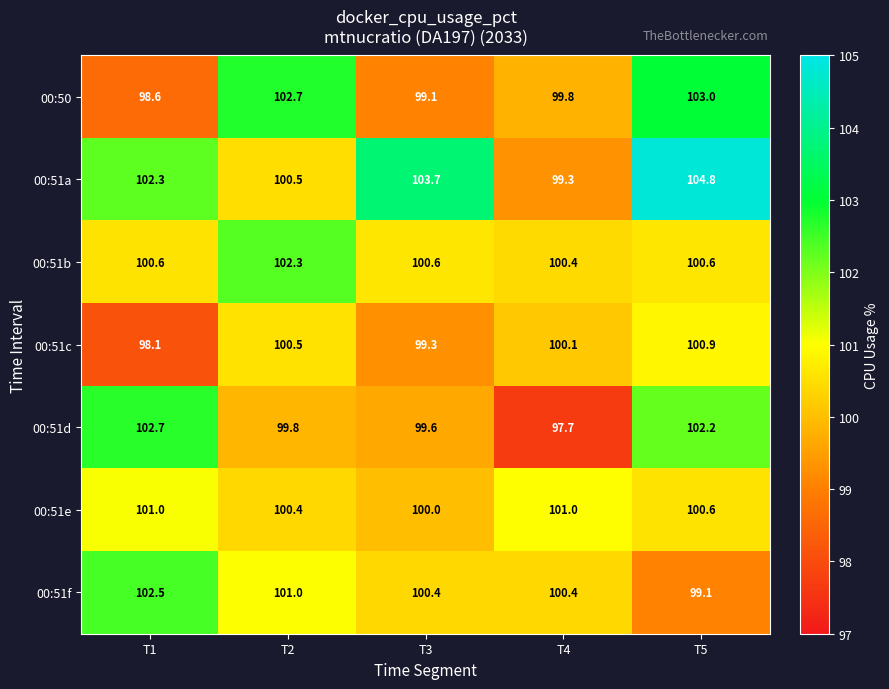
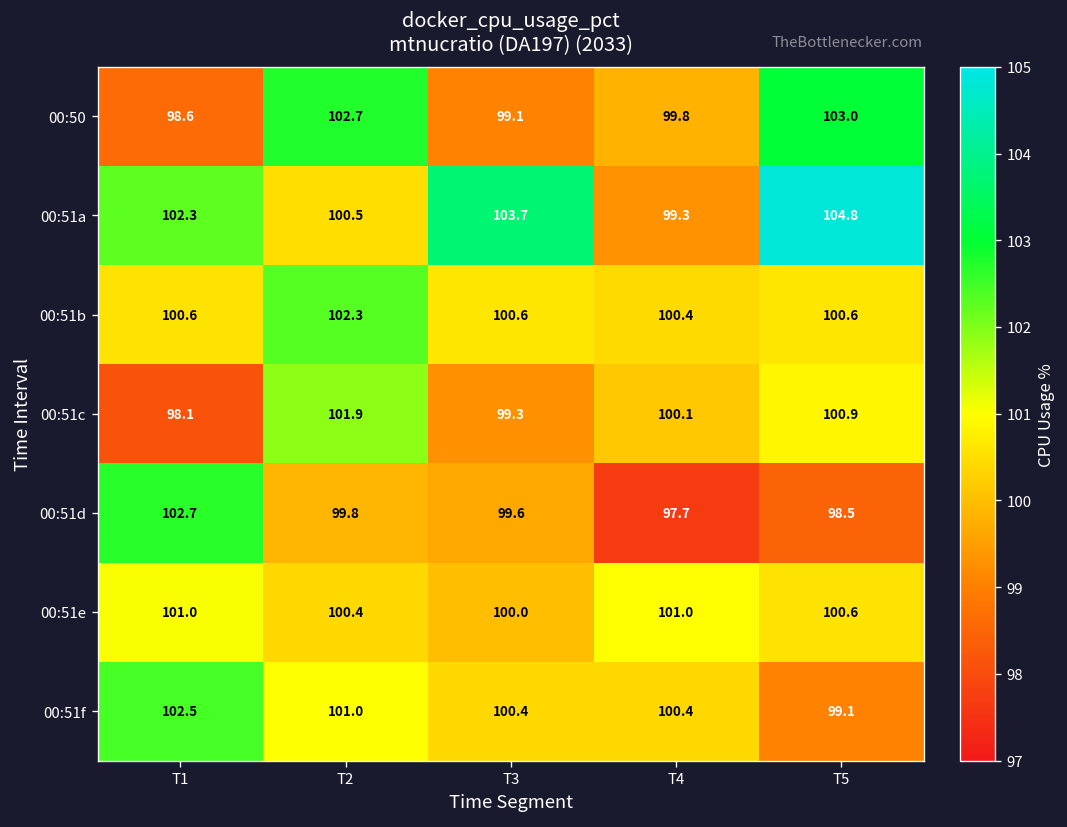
  {
    "00:50": {
      "T1": 98.6,
      "T2": 102.7,
      "T3": 99.1,
      "T4": 99.8,
      "T5": 103.0
    },
    "00:51a": {
      "T1": 102.3,
      "T2": 100.5,
      "T3": 103.7,
      "T4": 99.3,
      "T5": 104.8
    },
    "00:51b": {
      "T1": 100.6,
      "T2": 102.3,
      "T3": 100.6,
      "T4": 100.4,
      "T5": 100.6
    },
    "00:51c": {
      "T1": 98.1,
-     "T2": 100.5,
+     "T2": 101.9,
      "T3": 99.3,
      "T4": 100.1,
      "T5": 100.9
    },
    "00:51d": {
      "T1": 102.7,
      "T2": 99.8,
      "T3": 99.6,
      "T4": 97.7,
-     "T5": 102.2
+     "T5": 98.5
    },
    "00:51e": {
      "T1": 101.0,
      "T2": 100.4,
      "T3": 100.0,
      "T4": 101.0,
      "T5": 100.6
    },
    "00:51f": {
      "T1": 102.5,
      "T2": 101.0,
      "T3": 100.4,
      "T4": 100.4,
      "T5": 99.1
    }
  }
